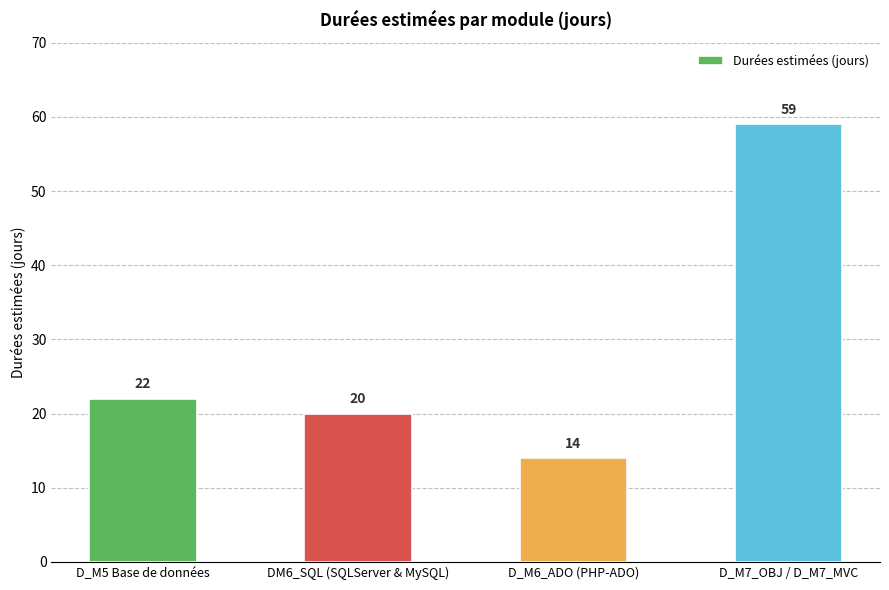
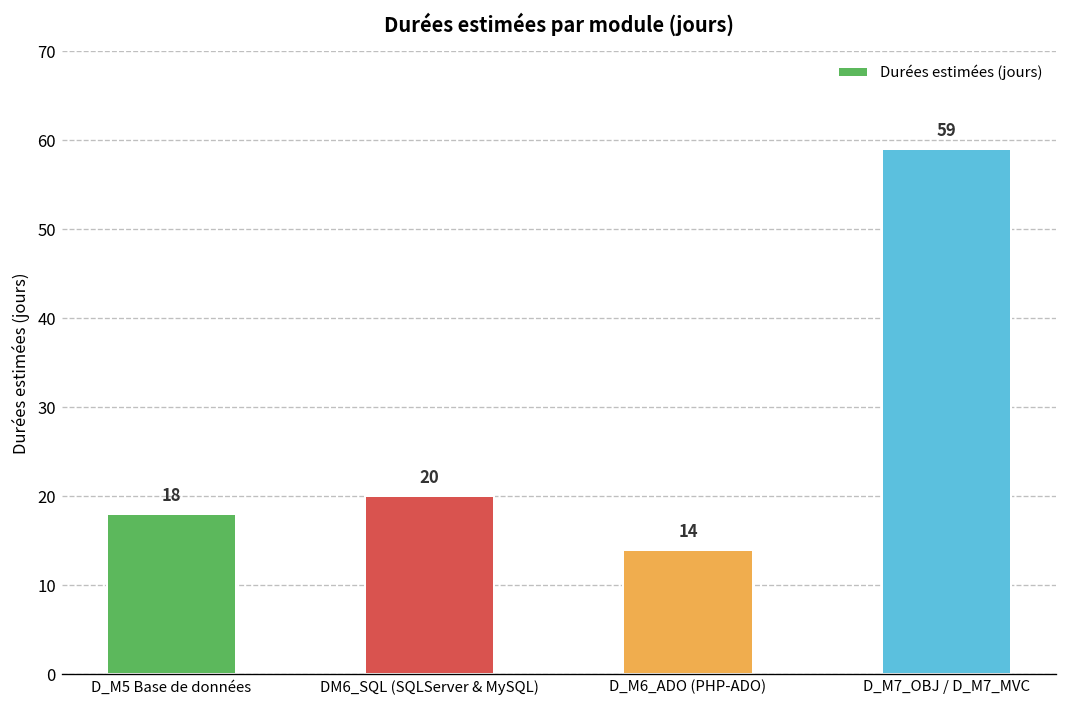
  {
-   "D_M5 Base de données": 22,
+   "D_M5 Base de données": 18,
    "DM6_SQL (SQLServer & MySQL)": 20,
    "D_M6_ADO (PHP-ADO)": 14,
    "D_M7_OBJ / D_M7_MVC": 59
  }
